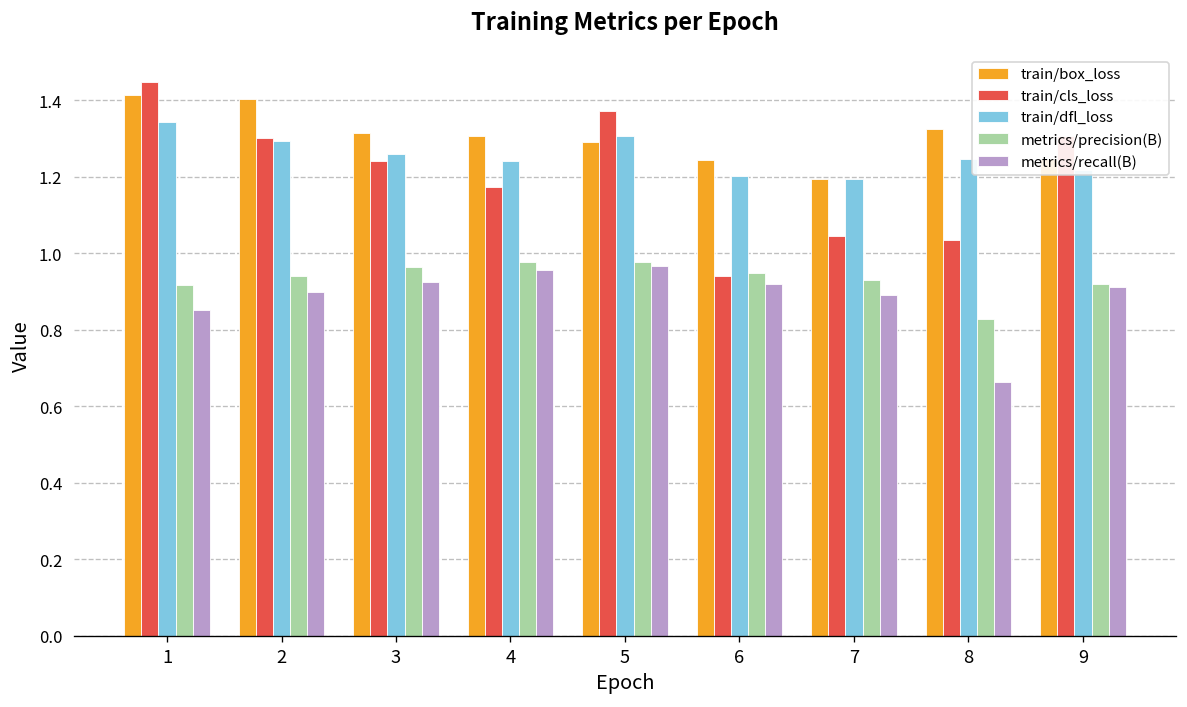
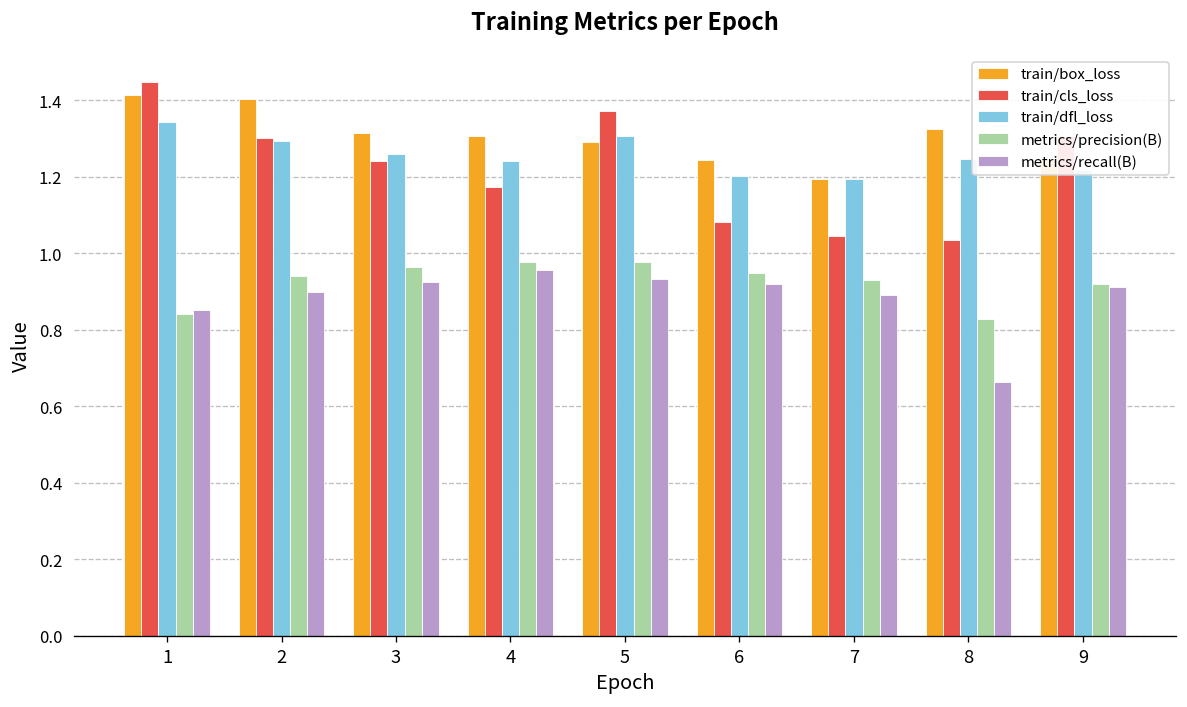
  {
    "train/box_loss": {
      "1": 1.42,
      "2": 1.40,
      "3": 1.32,
      "4": 1.31,
      "5": 1.29,
      "6": 1.24,
      "7": 1.19,
      "8": 1.32
    },
    "train/cls_loss": {
      "1": 1.45,
      "2": 1.30,
      "3": 1.24,
      "4": 1.17,
      "5": 1.37,
-     "6": 0.94,
+     "6": 1.08,
      "7": 1.04,
      "8": 1.04
    },
    "train/dfl_loss": {
      "1": 1.34,
      "2": 1.29,
      "3": 1.26,
      "4": 1.24,
      "5": 1.31,
      "6": 1.20,
      "7": 1.19,
      "8": 1.25
    },
    "metrics/precision(B)": {
-     "1": 0.92,
+     "1": 0.84,
      "2": 0.94,
      "3": 0.97,
      "4": 0.98,
      "5": 0.98,
      "6": 0.95,
      "7": 0.93,
      "8": 0.83,
      "9": 0.92
    },
    "metrics/recall(B)": {
      "1": 0.85,
      "2": 0.90,
      "3": 0.93,
      "4": 0.96,
-     "5": 0.97,
+     "5": 0.93,
      "6": 0.92,
      "7": 0.89,
      "8": 0.66,
      "9": 0.91
    }
  }
